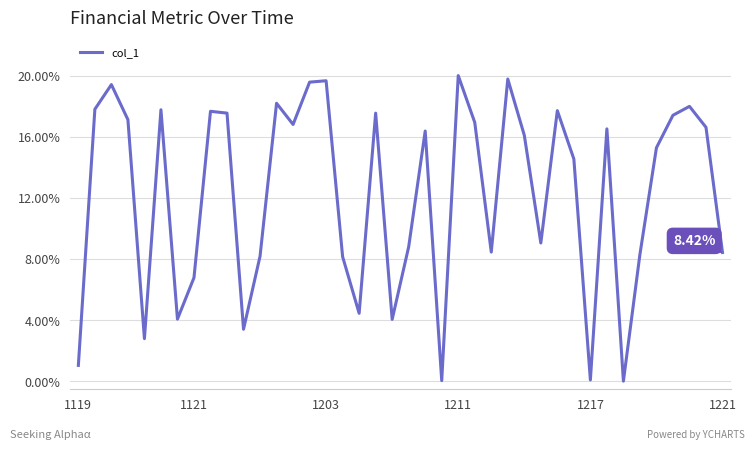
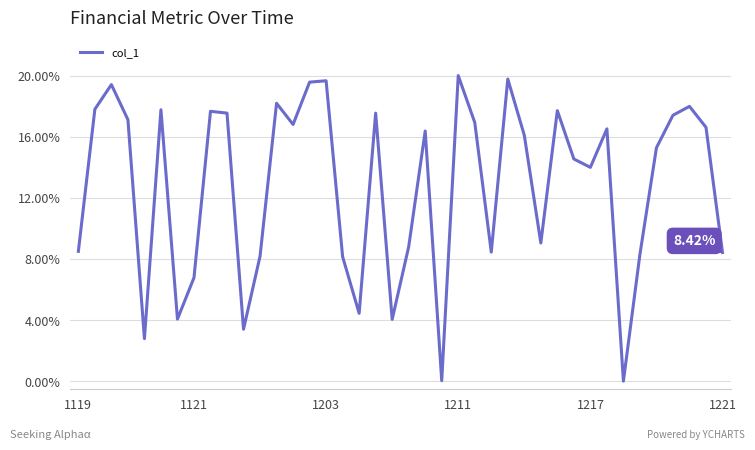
  {
-   "1119": "1.0%",
+   "1119": "8.5%",
    "1121": "6.8%",
    "1203": "19.7%",
    "1211": "20.0%",
-   "1217": "0.1%"
+   "1217": "14.0%"
  }
